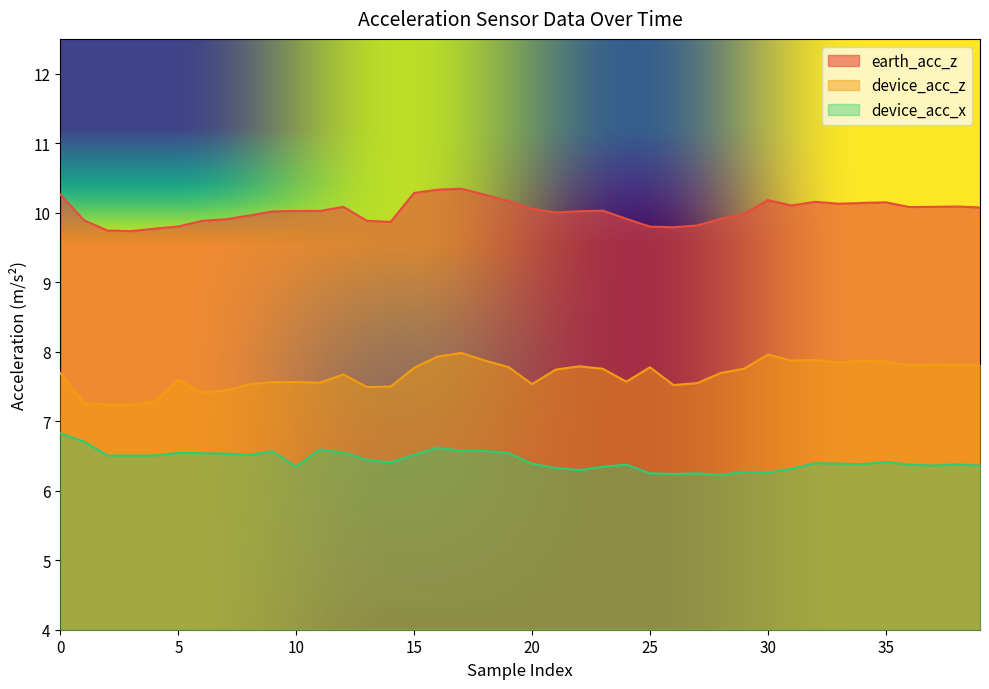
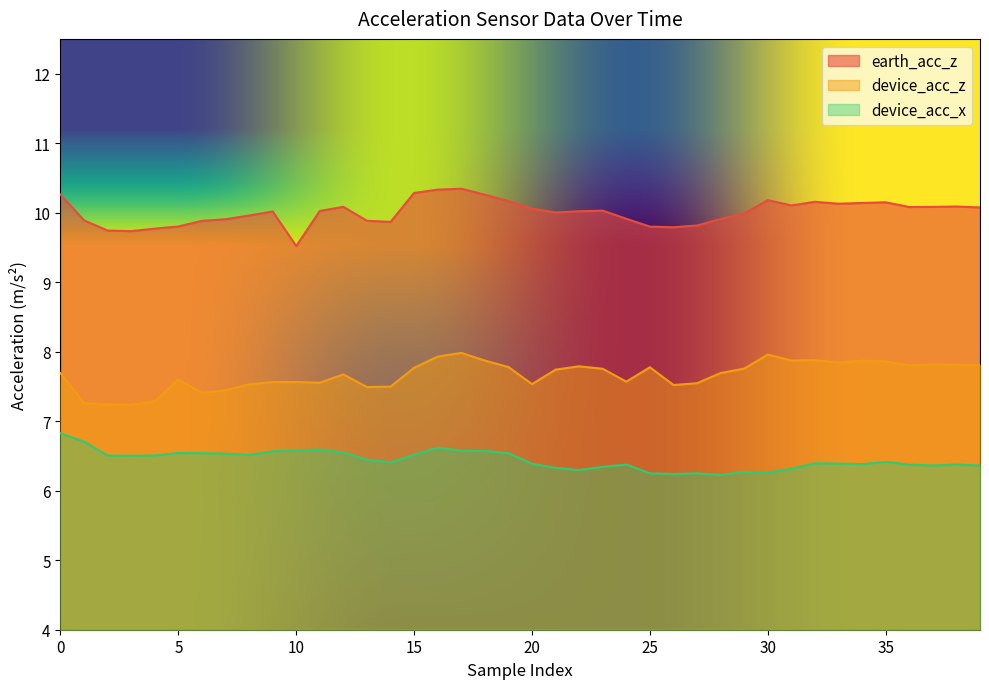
  {
    "earth_acc_z": {
      "0": 10.3,
      "5": 9.8,
-     "10": 10.0,
+     "10": 9.5,
      "15": 10.3,
      "20": 10.1,
      "25": 9.8,
      "30": 10.2,
      "35": 10.1
    },
    "device_acc_z": {
      "0": 7.7,
      "5": 7.6,
      "10": 7.6,
      "15": 7.8,
      "20": 7.5,
      "25": 7.8,
      "30": 8.0,
      "35": 7.9
    },
    "device_acc_x": {
      "0": 6.8,
      "5": 6.5,
-     "10": 6.3,
+     "10": 6.6,
      "15": 6.5,
      "20": 6.4,
      "25": 6.3,
      "30": 6.3,
      "35": 6.4
    }
  }
